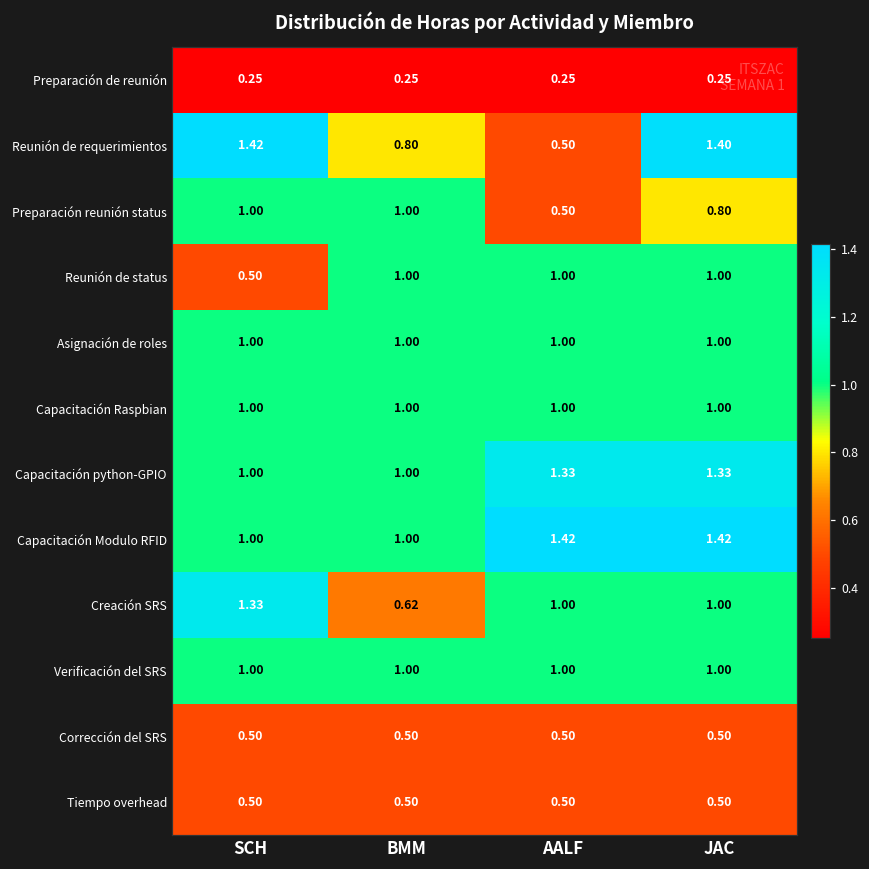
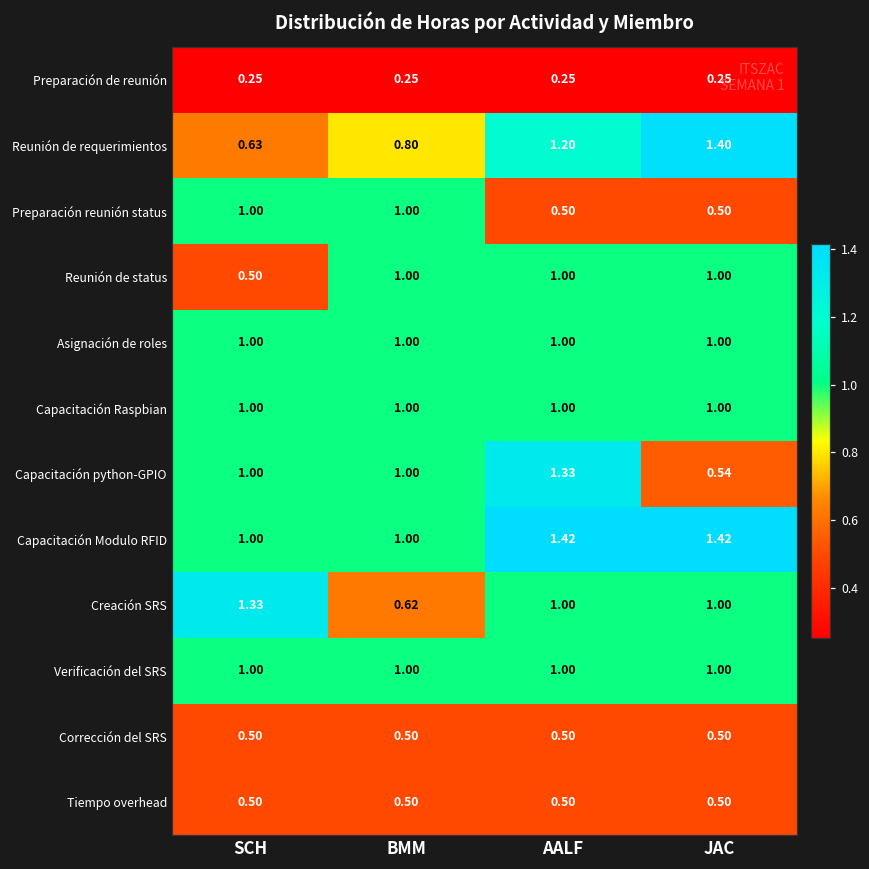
  {
    "Preparación de reunión": {
      "SCH": 0.25,
      "BMM": 0.25,
      "AALF": 0.25,
      "JAC": 1
    },
    "Reunión de requerimientos": {
-     "SCH": 1.42,
+     "SCH": 0.63,
      "BMM": 0.80,
-     "AALF": 0.50,
+     "AALF": 1.20,
      "JAC": 1.40
    },
    "Preparación reunión status": {
      "SCH": 1.00,
      "BMM": 1.00,
      "AALF": 0.50,
-     "JAC": 0.80
+     "JAC": 0.50
    },
    "Reunión de status": {
      "SCH": 0.50,
      "BMM": 1.00,
      "AALF": 1.00,
      "JAC": 1.00
    },
    "Asignación de roles": {
      "SCH": 1.00,
      "BMM": 1.00,
      "AALF": 1.00,
      "JAC": 1.00
    },
    "Capacitación Raspbian": {
      "SCH": 1.00,
      "BMM": 1.00,
      "AALF": 1.00,
      "JAC": 1.00
    },
    "Capacitación python-GPIO": {
      "SCH": 1.00,
      "BMM": 1.00,
      "AALF": 1.33,
-     "JAC": 1.33
+     "JAC": 0.54
    },
    "Capacitación Modulo RFID": {
      "SCH": 1.00,
      "BMM": 1.00,
      "AALF": 1.42,
      "JAC": 1.42
    },
    "Creación SRS": {
      "SCH": 1.33,
      "BMM": 0.62,
      "AALF": 1.00,
      "JAC": 1.00
    },
    "Verificación del SRS": {
      "SCH": 1.00,
      "BMM": 1.00,
      "AALF": 1.00,
      "JAC": 1.00
    },
    "Corrección del SRS": {
      "SCH": 0.50,
      "BMM": 0.50,
      "AALF": 0.50,
      "JAC": 0.50
    },
    "Tiempo overhead": {
      "SCH": 0.50,
      "BMM": 0.50,
      "AALF": 0.50,
      "JAC": 0.50
    }
  }
